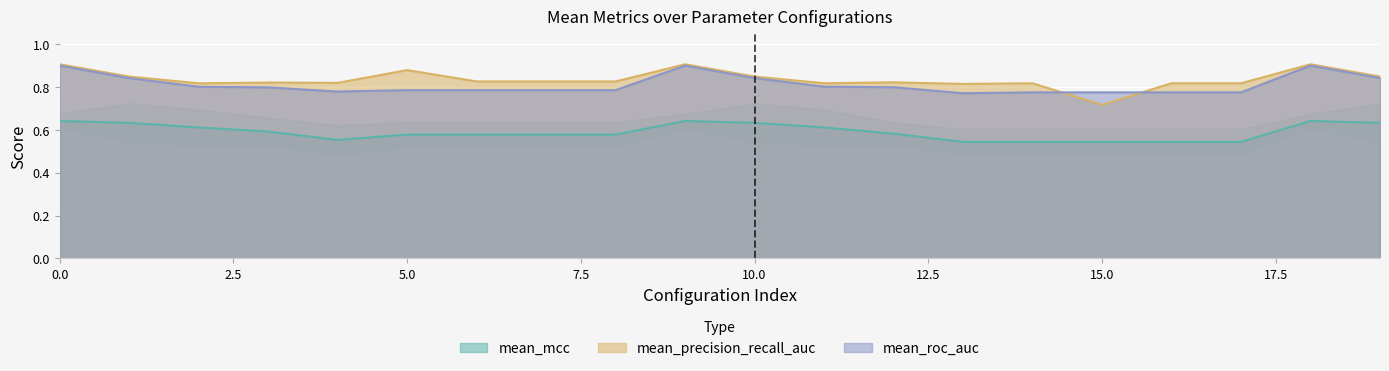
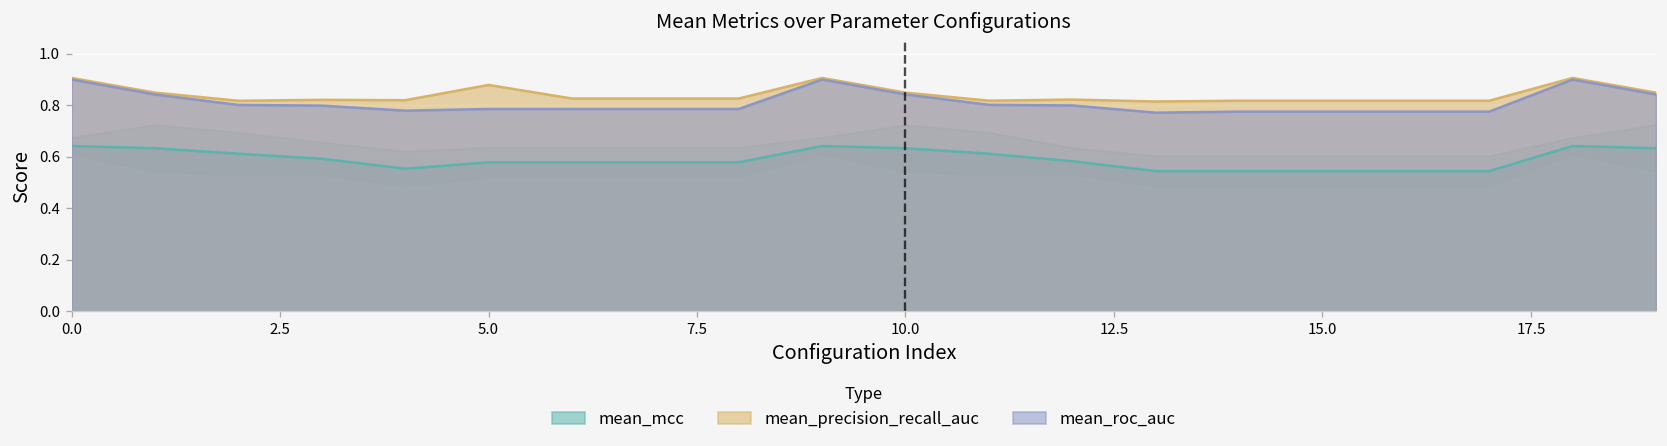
  {
    "mean_precision_recall_auc": {
      "5.0": 0.88,
-     "15.0": 0.72
+     "15.0": 0.82
    }
  }
